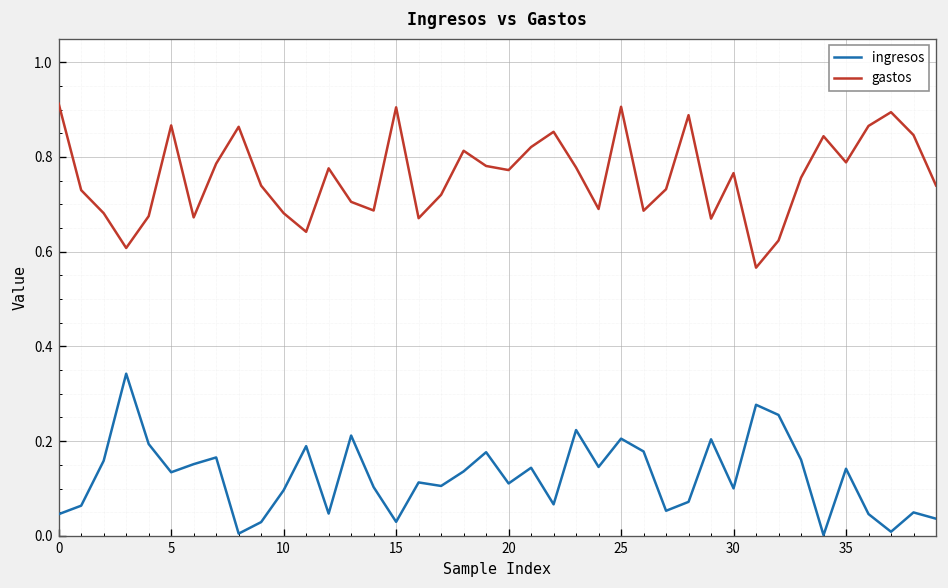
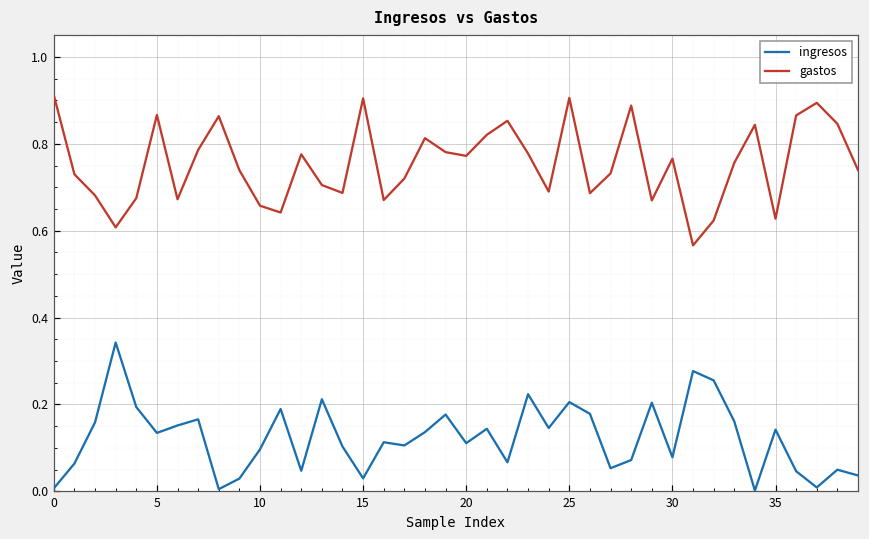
  {
    "ingresos": {
-     "0": 0.05,
+     "0": 0.01,
      "5": 0.13,
      "10": 0.10,
      "15": 0.03,
      "20": 0.11,
      "25": 0.21,
-     "30": 0.10,
+     "30": 0.08,
      "35": 0.14
    },
    "gastos": {
      "0": 0.91,
      "5": 0.87,
-     "10": 0.68,
+     "10": 0.66,
      "15": 0.90,
      "20": 0.77,
      "25": 0.91,
      "30": 0.77,
-     "35": 0.79
+     "35": 0.63
    }
  }
